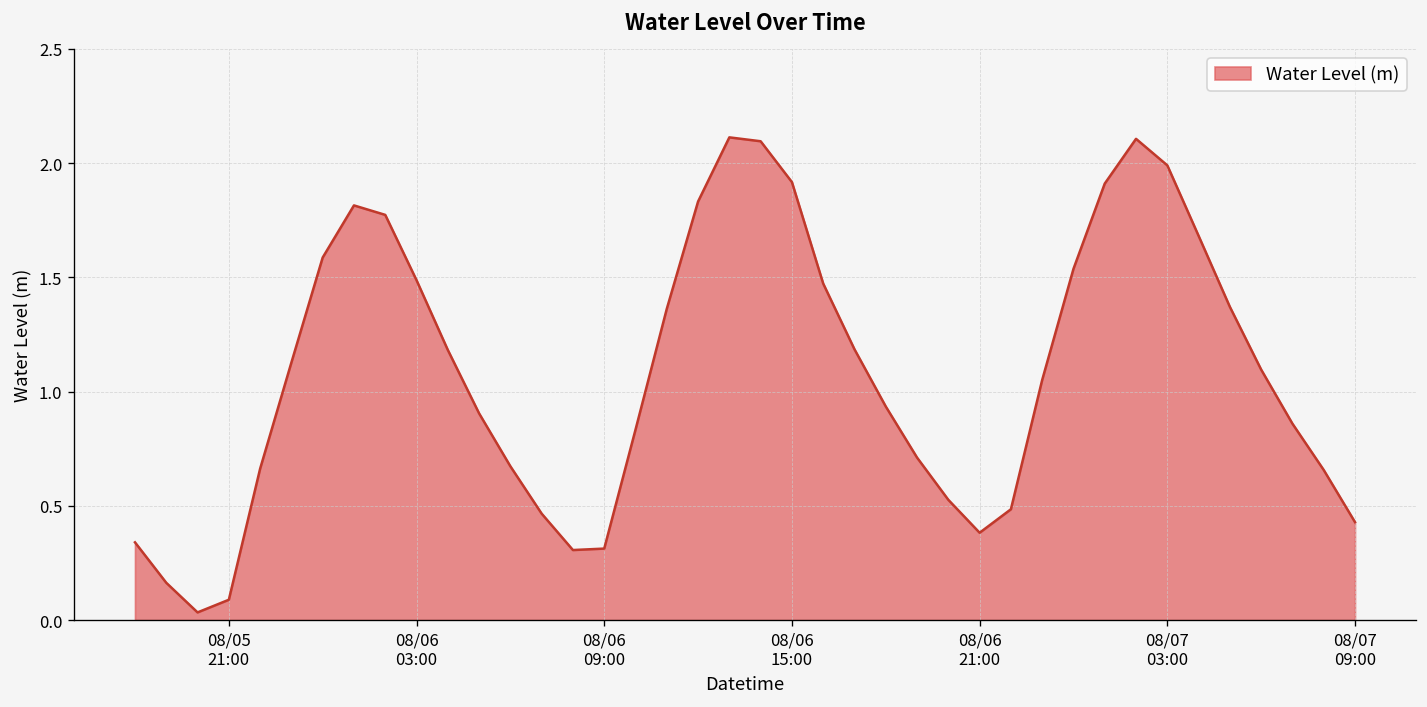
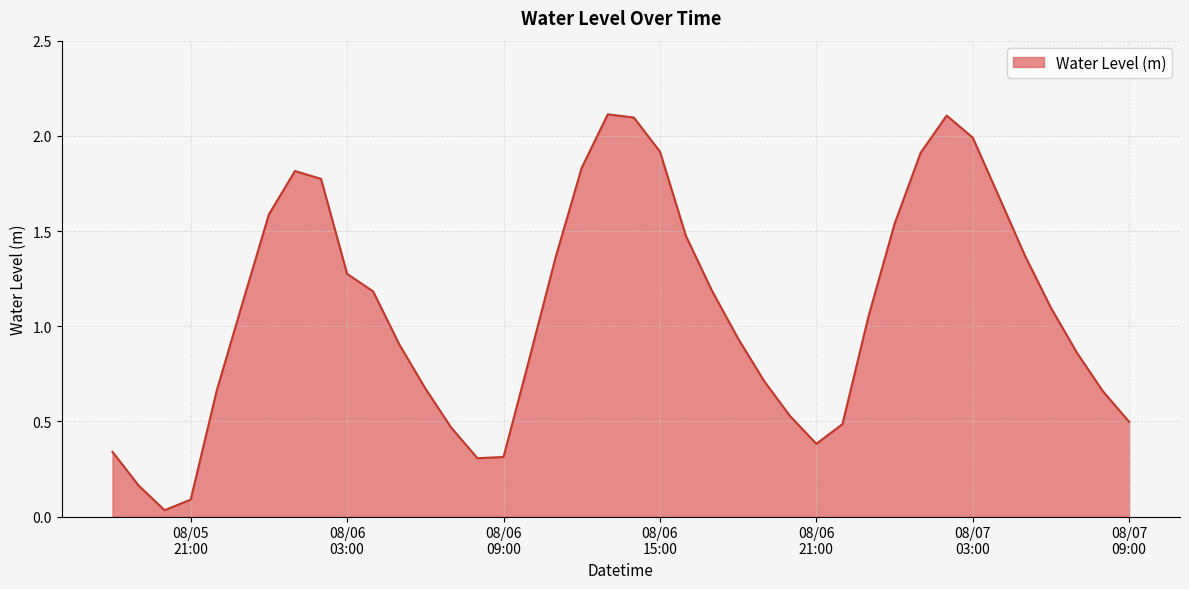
  {
    "08/05 21:00": 0.09,
-   "08/06 03:00": 1.49,
+   "08/06 03:00": 1.27,
    "08/06 09:00": 0.31,
    "08/06 15:00": 1.92,
    "08/06 21:00": 0.38,
    "08/07 03:00": 1.99,
-   "08/07 09:00": 0.43
+   "08/07 09:00": 0.50
  }
